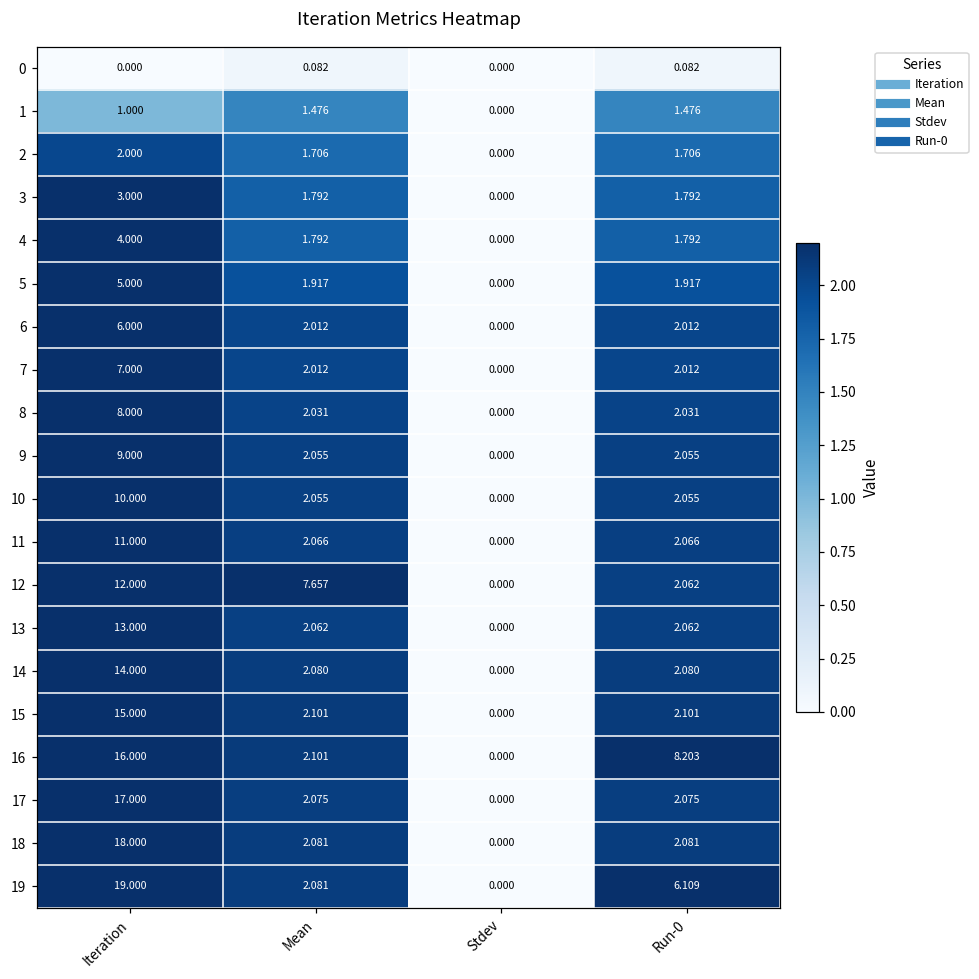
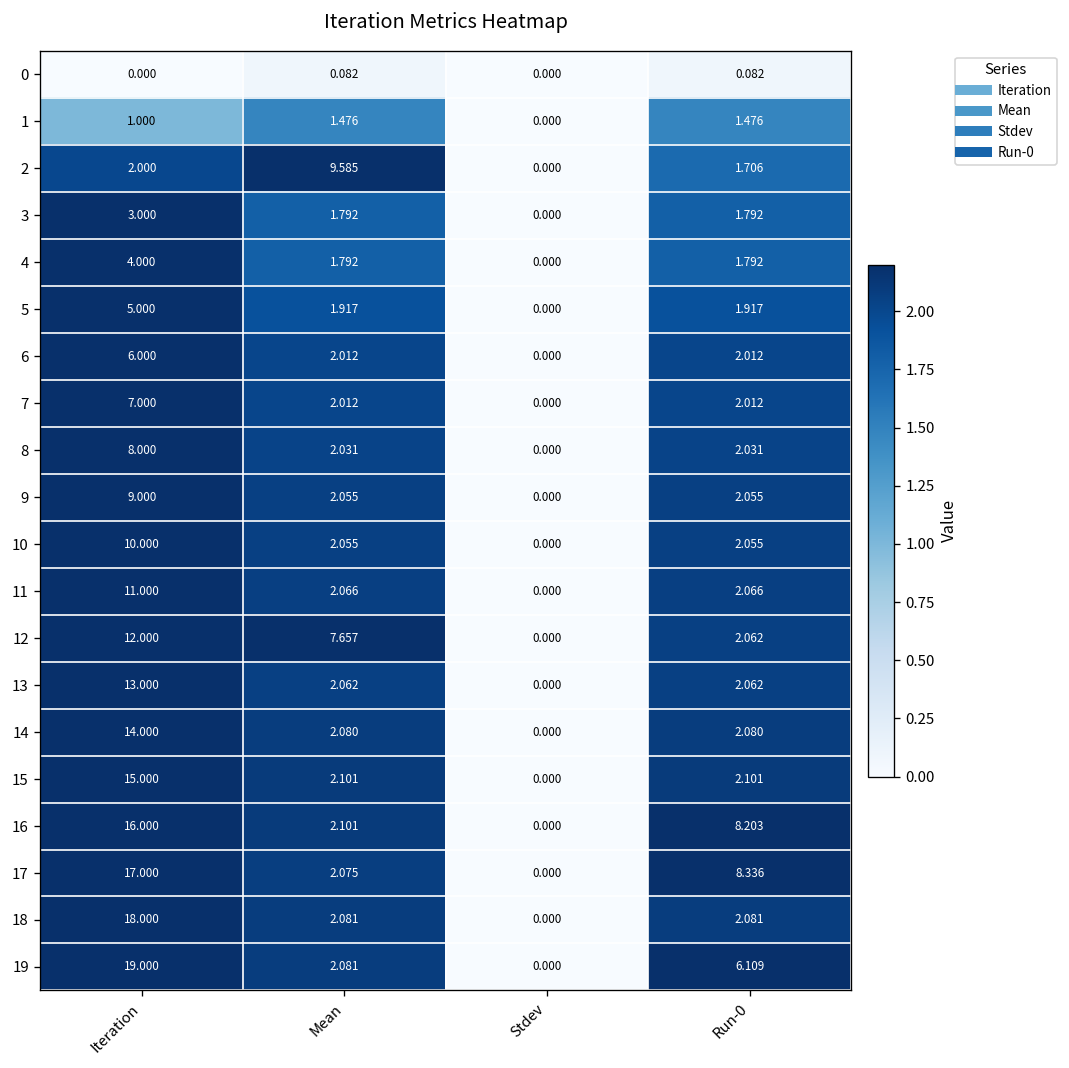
  {
    "0": {
      "Iteration": 0.000,
      "Mean": 0.082,
      "Stdev": 0.000,
      "Run-0": 0.082
    },
    "1": {
      "Iteration": 1.000,
      "Mean": 1.476,
      "Stdev": 0.000,
      "Run-0": 1.476
    },
    "2": {
      "Iteration": 2.000,
-     "Mean": 1.706,
+     "Mean": 9.585,
      "Stdev": 0.000,
      "Run-0": 1.706
    },
    "3": {
      "Iteration": 3.000,
      "Mean": 1.792,
      "Stdev": 0.000,
      "Run-0": 1.792
    },
    "4": {
      "Iteration": 4.000,
      "Mean": 1.792,
      "Stdev": 0.000,
      "Run-0": 1.792
    },
    "5": {
      "Iteration": 5.000,
      "Mean": 1.917,
      "Stdev": 0.000,
      "Run-0": 1.917
    },
    "6": {
      "Iteration": 6.000,
      "Mean": 2.012,
      "Stdev": 0.000,
      "Run-0": 2.012
    },
    "7": {
      "Iteration": 7.000,
      "Mean": 2.012,
      "Stdev": 0.000,
      "Run-0": 2.012
    },
    "8": {
      "Iteration": 8.000,
      "Mean": 2.031,
      "Stdev": 0.000,
      "Run-0": 2.031
    },
    "9": {
      "Iteration": 9.000,
      "Mean": 2.055,
      "Stdev": 0.000,
      "Run-0": 2.055
    },
    "10": {
      "Iteration": 10.000,
      "Mean": 2.055,
      "Stdev": 0.000,
      "Run-0": 2.055
    },
    "11": {
      "Iteration": 11.000,
      "Mean": 2.066,
      "Stdev": 0.000,
      "Run-0": 2.066
    },
    "12": {
      "Iteration": 12.000,
      "Mean": 7.657,
      "Stdev": 0.000,
      "Run-0": 2.062
    },
    "13": {
      "Iteration": 13.000,
      "Mean": 2.062,
      "Stdev": 0.000,
      "Run-0": 2.062
    },
    "14": {
      "Iteration": 14.000,
      "Mean": 2.080,
      "Stdev": 0.000,
      "Run-0": 2.080
    },
    "15": {
      "Iteration": 15.000,
      "Mean": 2.101,
      "Stdev": 0.000,
      "Run-0": 2.101
    },
    "16": {
      "Iteration": 16.000,
      "Mean": 2.101,
      "Stdev": 0.000,
      "Run-0": 8.203
    },
    "17": {
      "Iteration": 17.000,
      "Mean": 2.075,
      "Stdev": 0.000,
-     "Run-0": 2.075
+     "Run-0": 8.336
    },
    "18": {
      "Iteration": 18.000,
      "Mean": 2.081,
      "Stdev": 0.000,
      "Run-0": 2.081
    },
    "19": {
      "Iteration": 19.000,
      "Mean": 2.081,
      "Stdev": 0.000,
      "Run-0": 6.109
    }
  }
